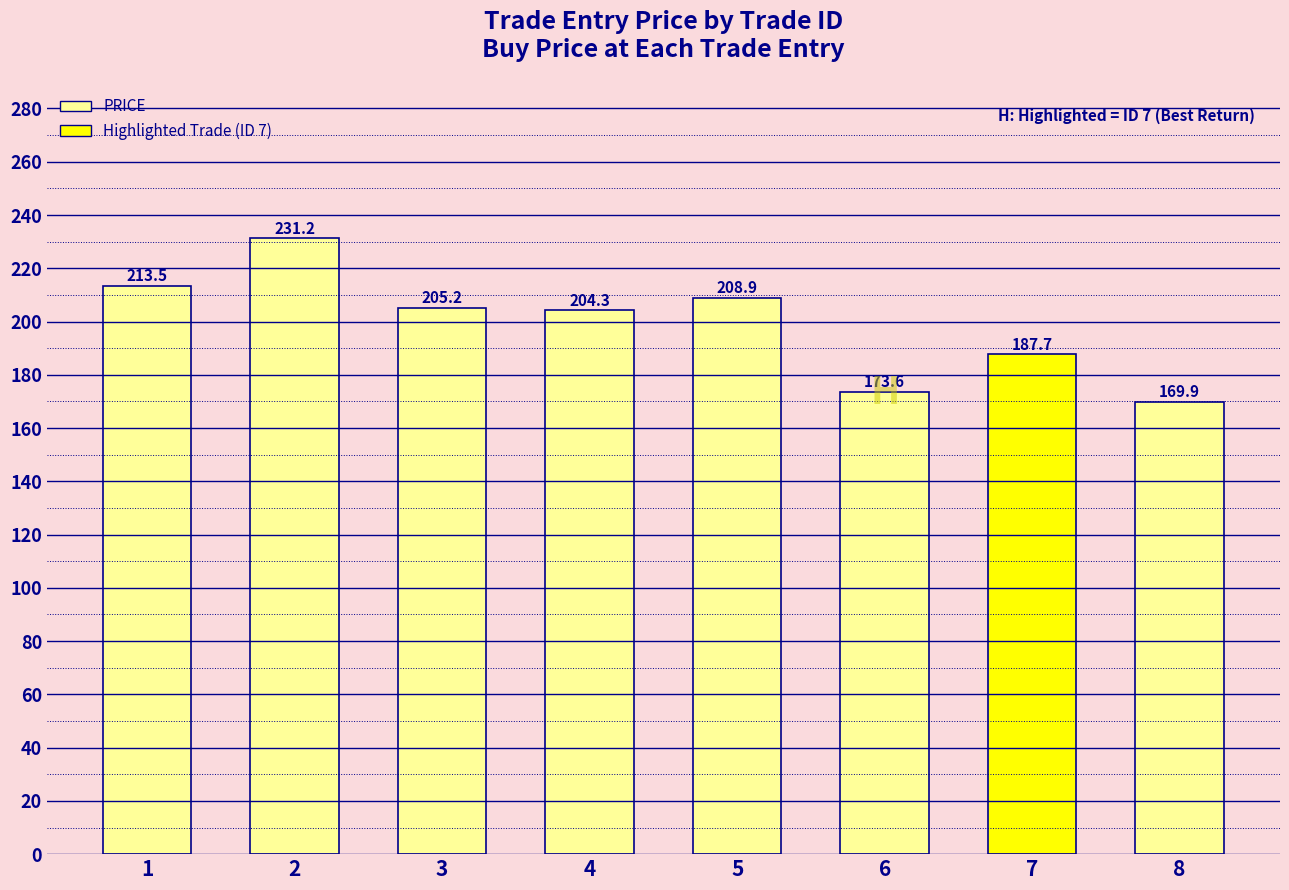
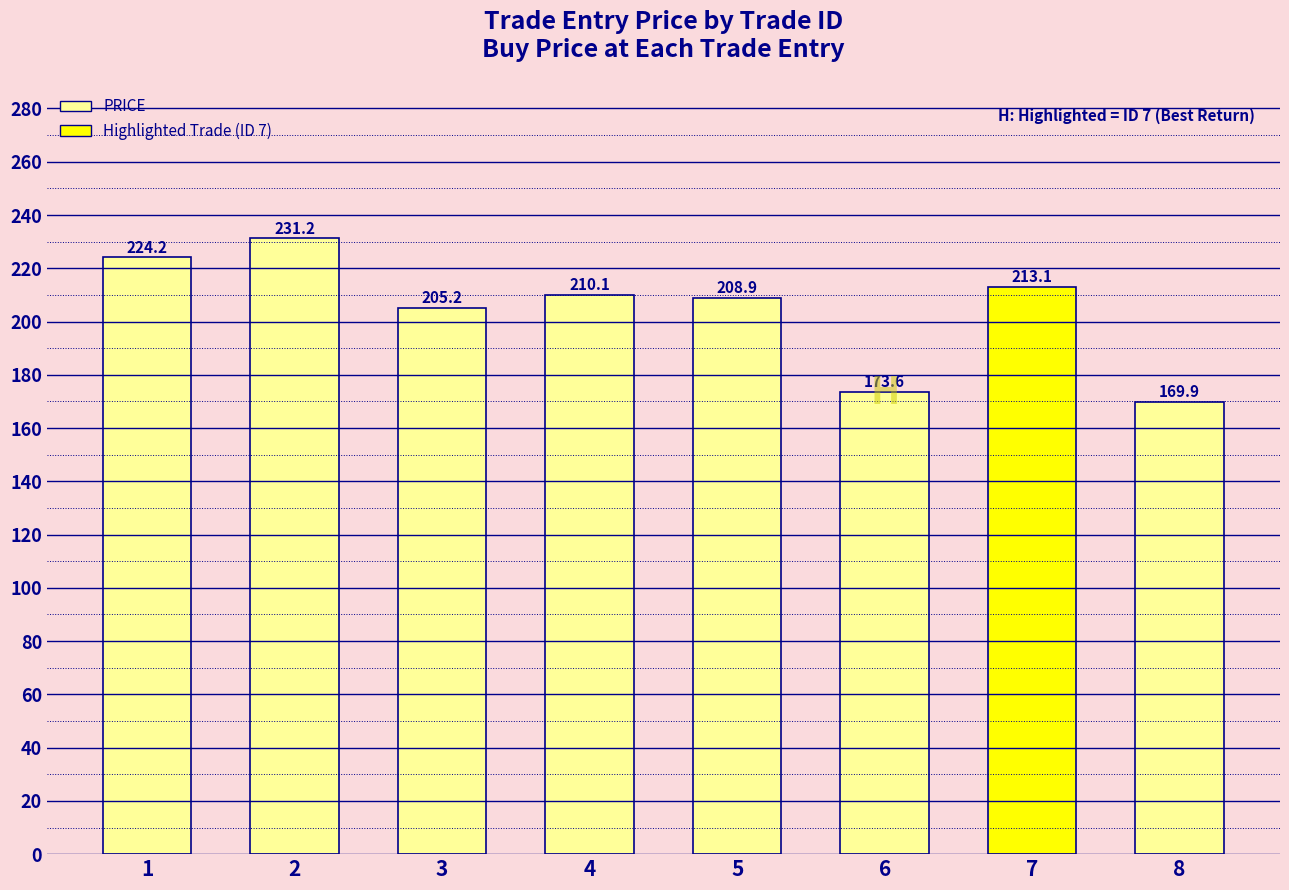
  {
-   "1": 213.5,
+   "1": 224.2,
    "2": 231.2,
    "3": 205.2,
-   "4": 204.3,
+   "4": 210.1,
    "5": 208.9,
-   "7": 187.7,
+   "7": 213.1,
    "8": 169.9
  }
